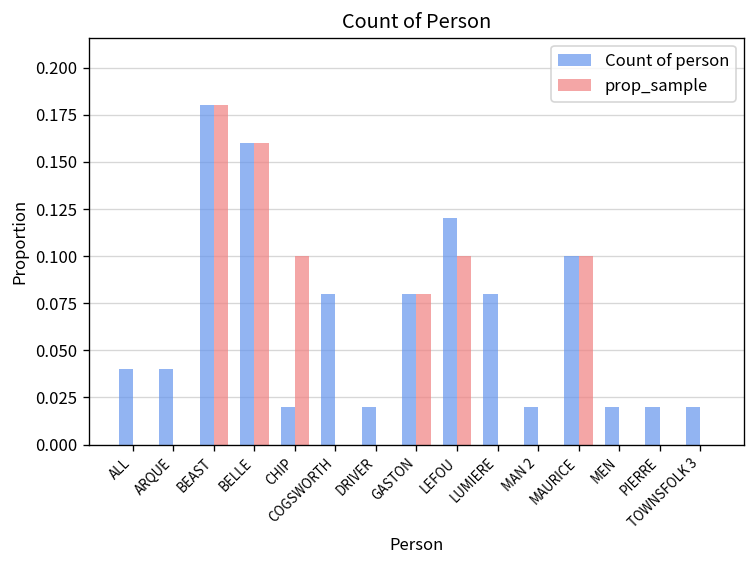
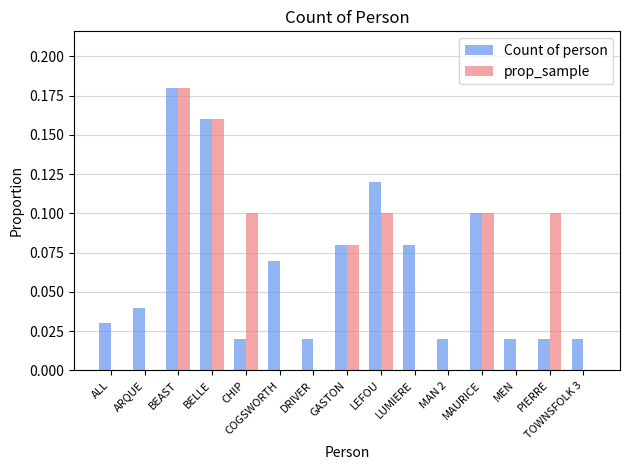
  {
    "Count of person": {
-     "ALL": 0.04,
+     "ALL": 0.03,
      "ARQUE": 0.04,
      "BEAST": 0.18,
      "BELLE": 0.16,
      "CHIP": 0.02,
-     "COGSWORTH": 0.08,
+     "COGSWORTH": 0.07,
      "DRIVER": 0.02,
      "GASTON": 0.08,
      "LEFOU": 0.12,
      "LUMIERE": 0.08,
      "MAN 2": 0.02,
      "MAURICE": 0.10,
      "MEN": 0.02,
      "PIERRE": 0.02,
      "TOWNSFOLK 3": 0.02
    },
    "prop_sample": {
      "ALL": 0.0,
      "ARQUE": 0.0,
      "BEAST": 0.180,
      "BELLE": 0.160,
      "CHIP": 0.1,
      "COGSWORTH": 0.0,
      "DRIVER": 0.0,
      "GASTON": 0.080,
      "LEFOU": 0.1,
      "LUMIERE": 0.0,
      "MAN 2": 0.0,
      "MAURICE": 0.1,
      "MEN": 0.0,
-     "PIERRE": 0.0,
+     "PIERRE": 0.1,
      "TOWNSFOLK 3": 0.0
    }
  }
